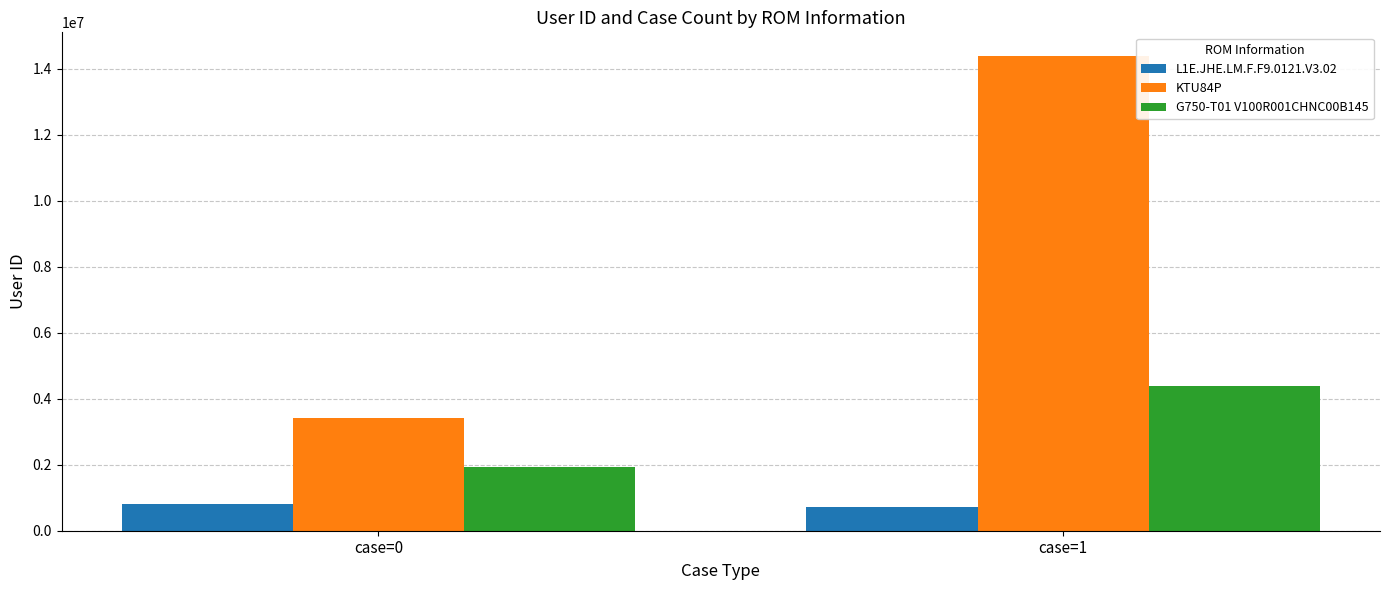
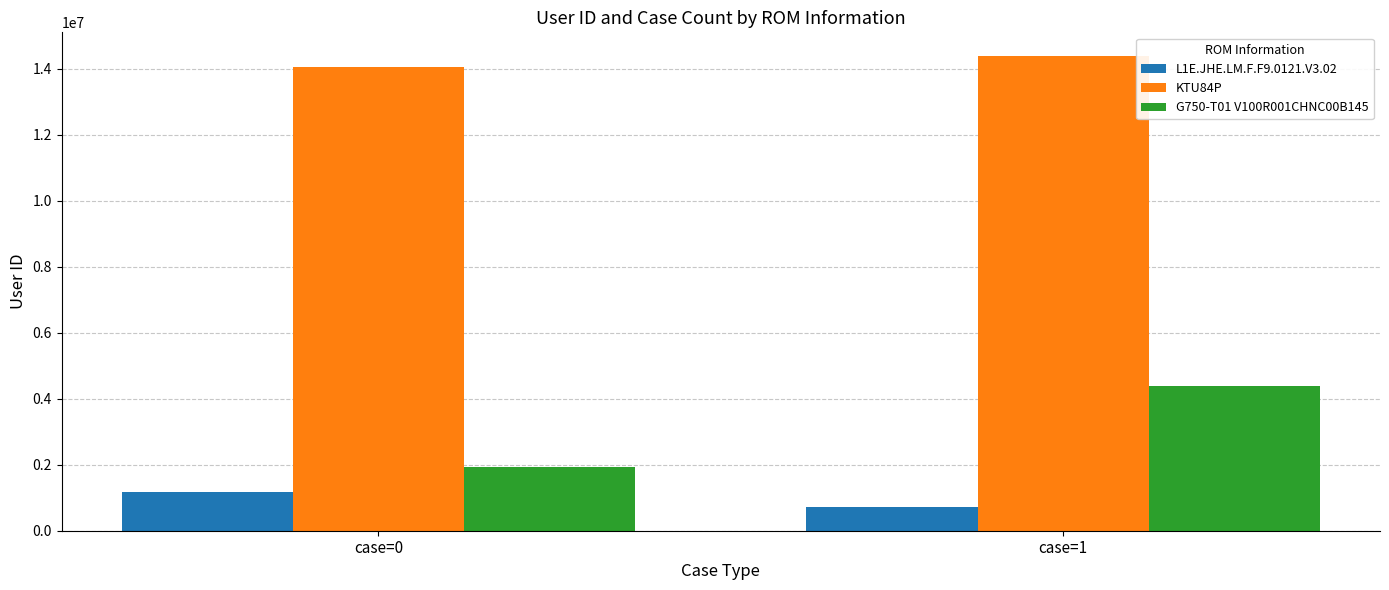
  {
    "L1E.JHE.LM.F.F9.0121.V3.02": {
-     "case=0": 800000,
+     "case=0": 1200000,
      "case=1": 700000
    },
    "KTU84P": {
-     "case=0": 3400000,
+     "case=0": 14100000,
      "case=1": 14400000
    },
    "G750-T01 V100R001CHNC00B145": {
      "case=0": 1900000,
      "case=1": 4400000
    }
  }
